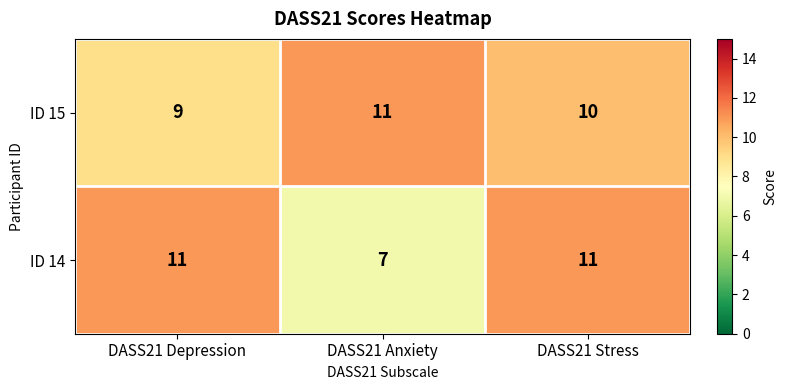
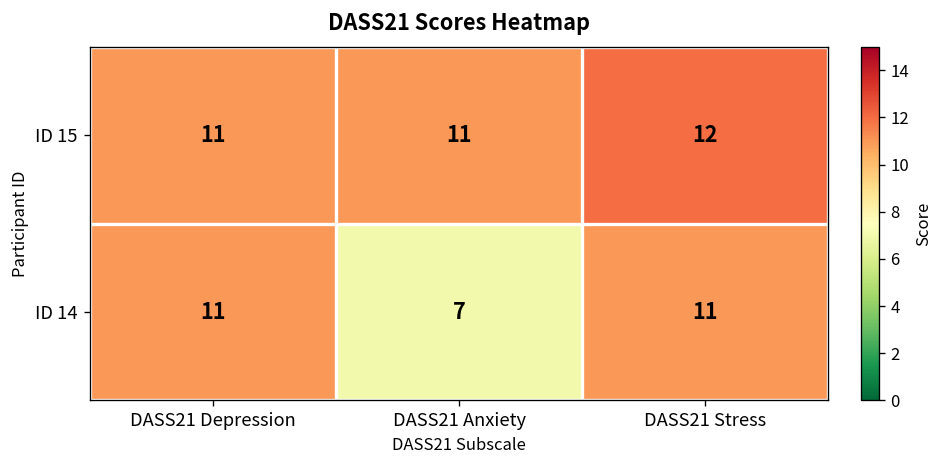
  {
    "ID 15": {
-     "DASS21 Depression": 9,
+     "DASS21 Depression": 11,
      "DASS21 Anxiety": 11,
-     "DASS21 Stress": 10
+     "DASS21 Stress": 12
    },
    "ID 14": {
      "DASS21 Depression": 11,
      "DASS21 Anxiety": 7,
      "DASS21 Stress": 11
    }
  }
